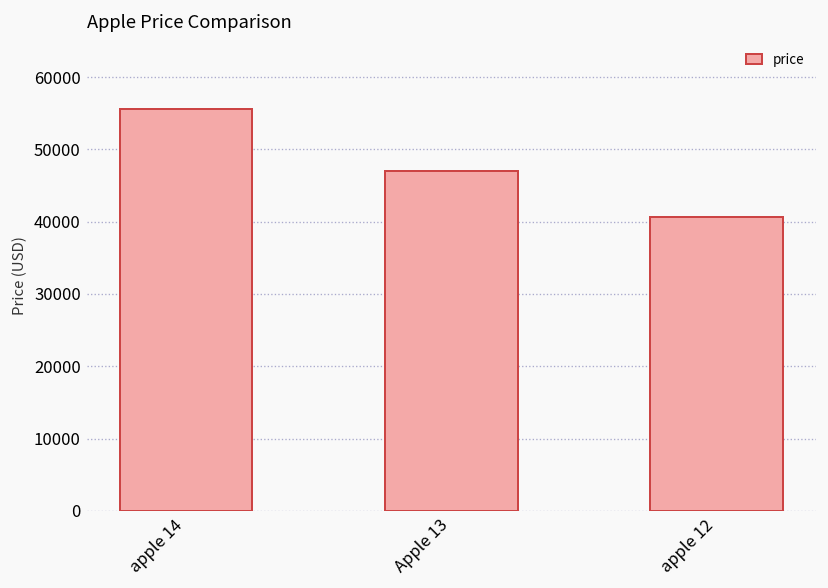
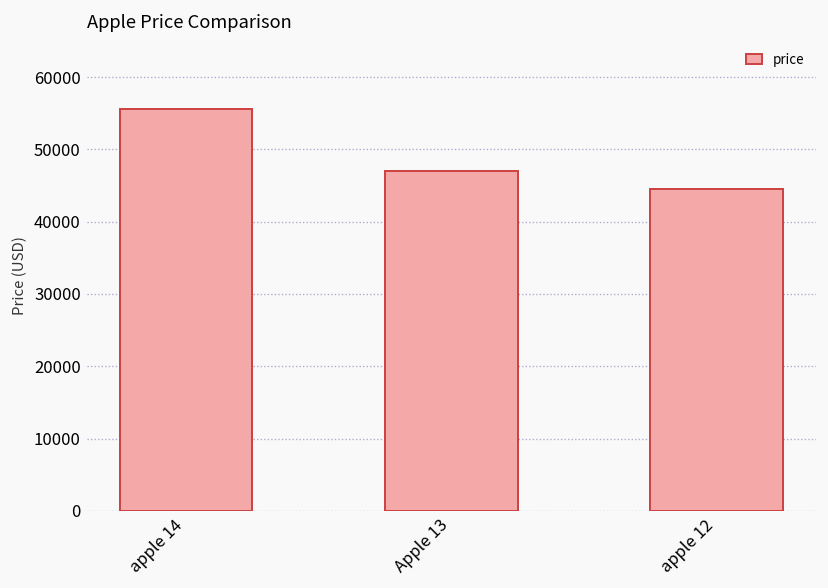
  {
    "apple 14": 56000,
    "Apple 13": 47000,
-   "apple 12": 41000
+   "apple 12": 45000
  }
